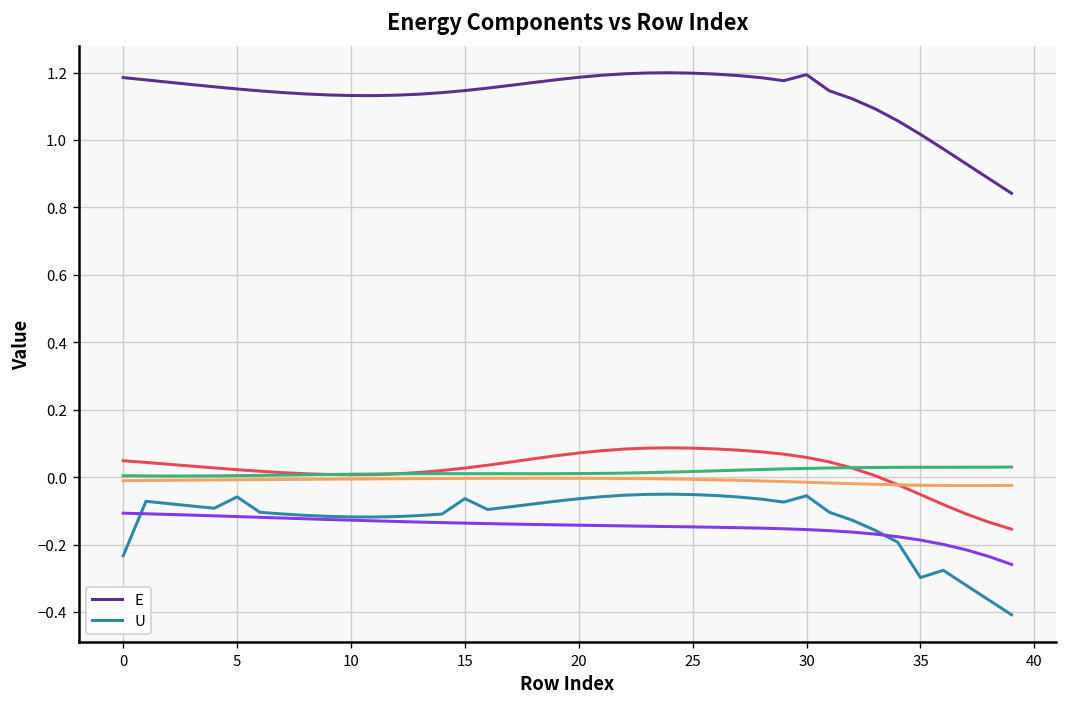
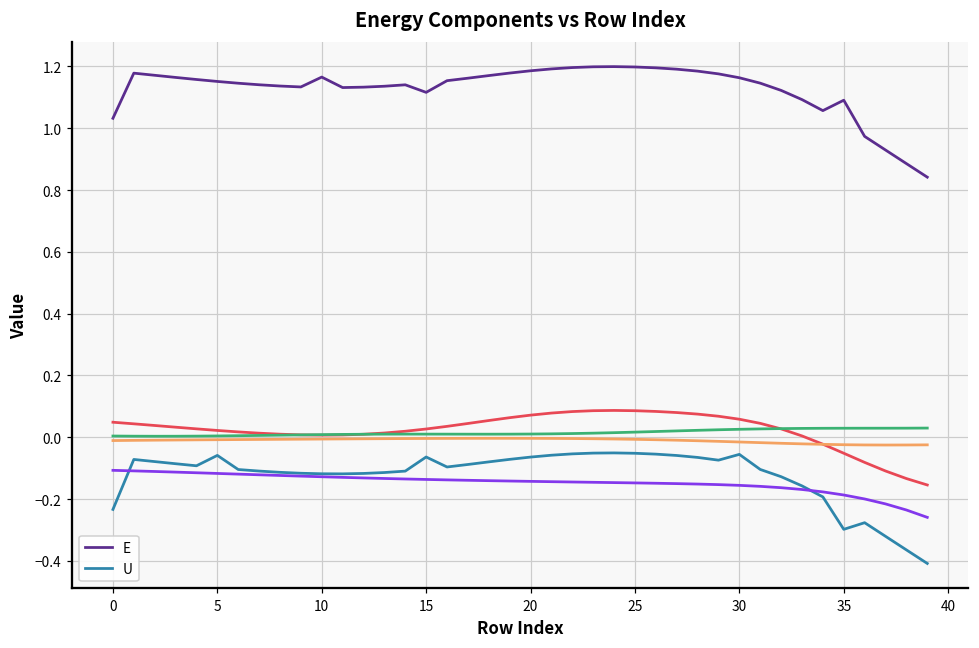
  {
    "E": {
-     "0": 1.19,
+     "0": 1.03,
      "5": 1.15,
-     "10": 1.13,
-     "15": 1.15,
+     "10": 1.17,
+     "15": 1.12,
      "20": 1.19,
      "25": 1.20,
-     "30": 1.19,
-     "35": 1.02
+     "30": 1.16,
+     "35": 1.09
    },
    "U": {
      "0": -0.23,
      "5": -0.06,
      "10": -0.12,
      "15": -0.06,
      "20": -0.06,
      "25": -0.05,
      "30": -0.06,
      "35": -0.30
    }
  }
